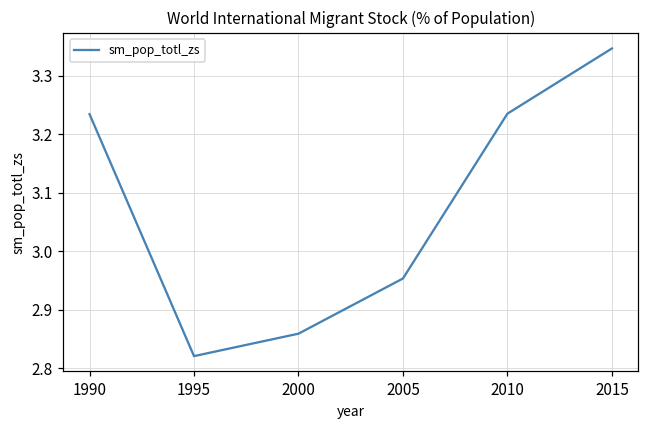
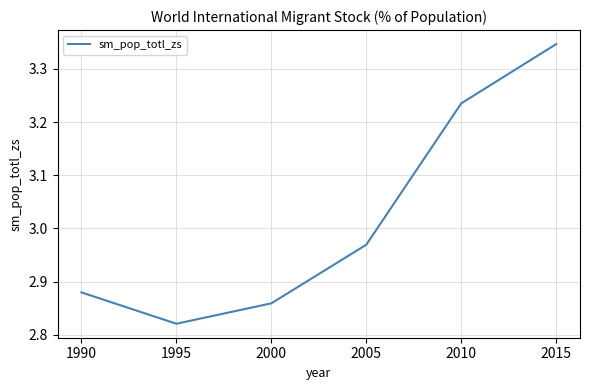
  {
-   "1990": 3.23,
+   "1990": 2.88,
    "1995": 2.82,
    "2000": 2.86,
-   "2005": 2.95,
+   "2005": 2.97,
    "2010": 3.24,
    "2015": 3.35
  }
